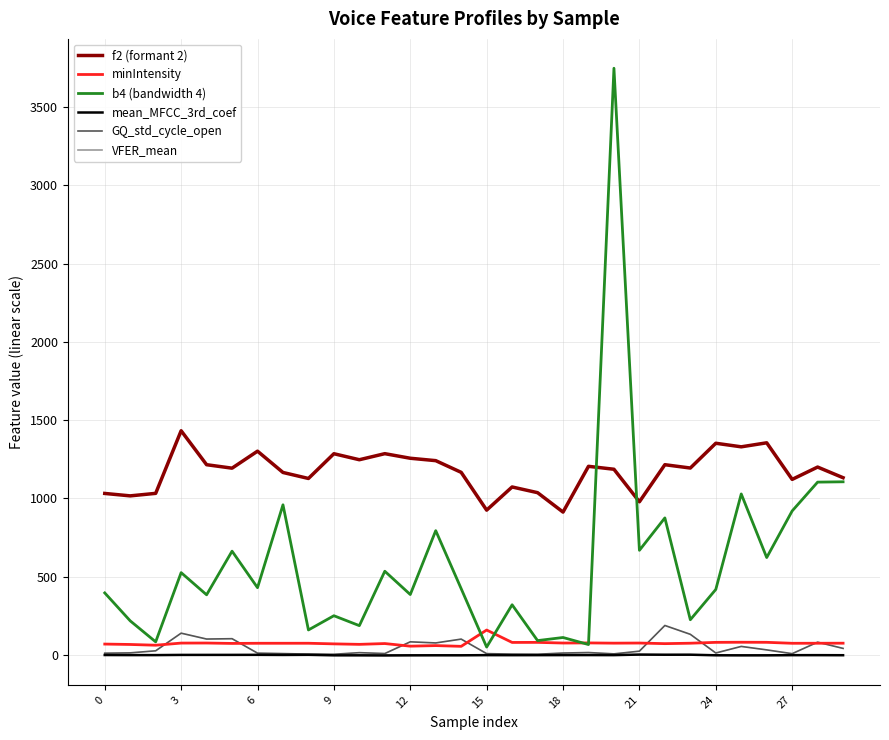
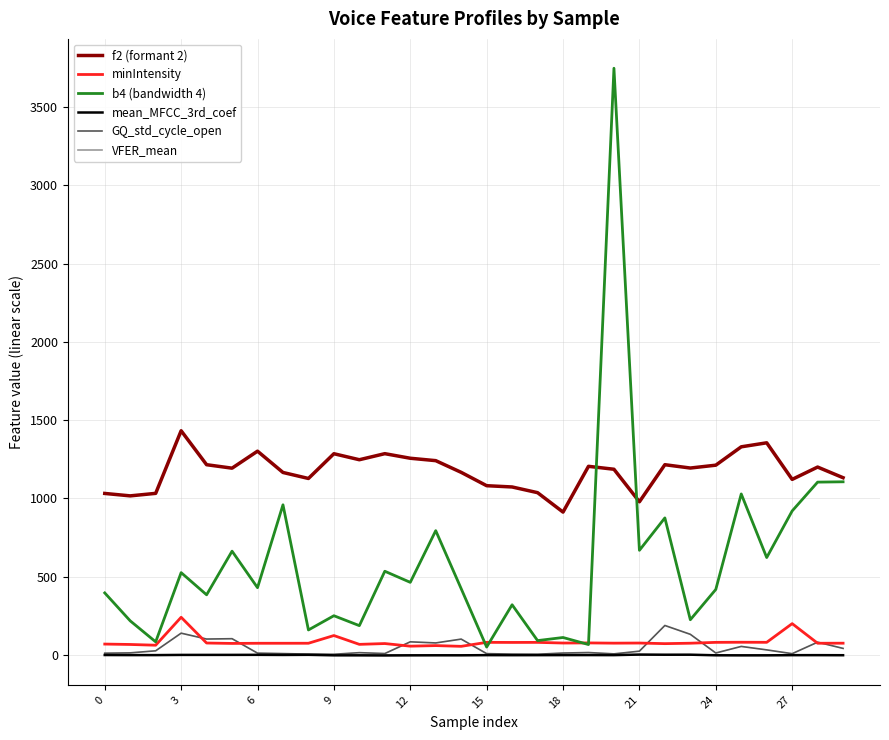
  {
    "b4 (bandwidth 4)": {
      "0": 400,
      "3": 530,
      "6": 430,
      "9": 250,
-     "12": 390,
+     "12": 460,
      "15": 50,
      "18": 110,
      "21": 670,
      "24": 420,
      "27": 920
    },
    "GQ_std_cycle_open": {
      "3": 140,
      "12": 80,
      "21": 20
    },
    "f2 (formant 2)": {
      "0": 1030,
      "3": 1430,
      "6": 1300,
      "9": 1290,
      "12": 1260,
-     "15": 930,
+     "15": 1080,
      "18": 910,
      "21": 980,
-     "24": 1350,
+     "24": 1210,
      "27": 1120
    },
    "minIntensity": {
      "0": 70,
-     "3": 80,
+     "3": 240,
      "6": 80,
-     "9": 70,
+     "9": 120,
      "12": 60,
-     "15": 160,
+     "15": 80,
      "18": 80,
      "21": 80,
      "24": 80,
-     "27": 80
+     "27": 200
    }
  }
